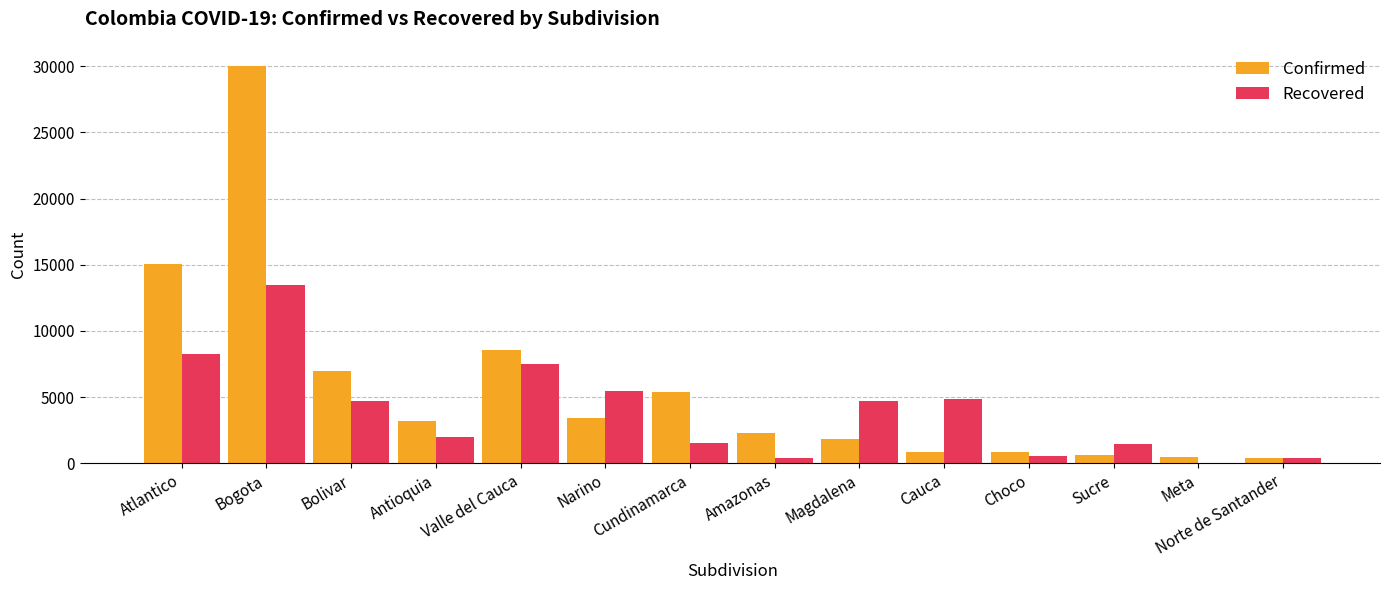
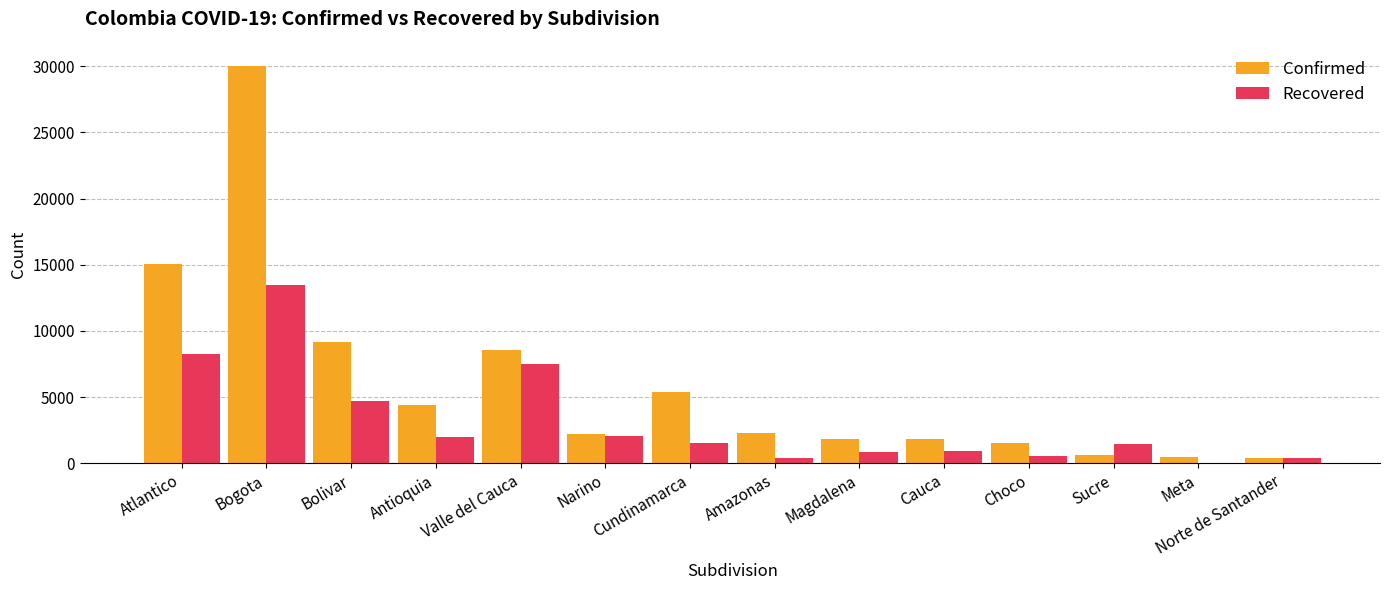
  {
    "Confirmed": {
      "Atlantico": 15000,
      "Bogota": 30000,
-     "Bolivar": 7000,
-     "Antioquia": 3200,
+     "Bolivar": 9100,
+     "Antioquia": 4400,
      "Valle del Cauca": 8500,
-     "Narino": 3400,
+     "Narino": 2200,
      "Cundinamarca": 5400,
      "Amazonas": 2300,
      "Magdalena": 1900,
-     "Cauca": 900,
-     "Choco": 800,
+     "Cauca": 1800,
+     "Choco": 1500,
      "Sucre": 600,
      "Meta": 500,
      "Norte de Santander": 400
    },
    "Recovered": {
      "Atlantico": 8200,
      "Bogota": 13500,
      "Bolivar": 4700,
      "Antioquia": 2000,
      "Valle del Cauca": 7500,
-     "Narino": 5400,
+     "Narino": 2100,
      "Cundinamarca": 1500,
      "Amazonas": 400,
-     "Magdalena": 4700,
-     "Cauca": 4800,
+     "Magdalena": 800,
+     "Cauca": 900,
      "Choco": 600,
      "Sucre": 1400,
      "Meta": 0,
      "Norte de Santander": 400
    }
  }
